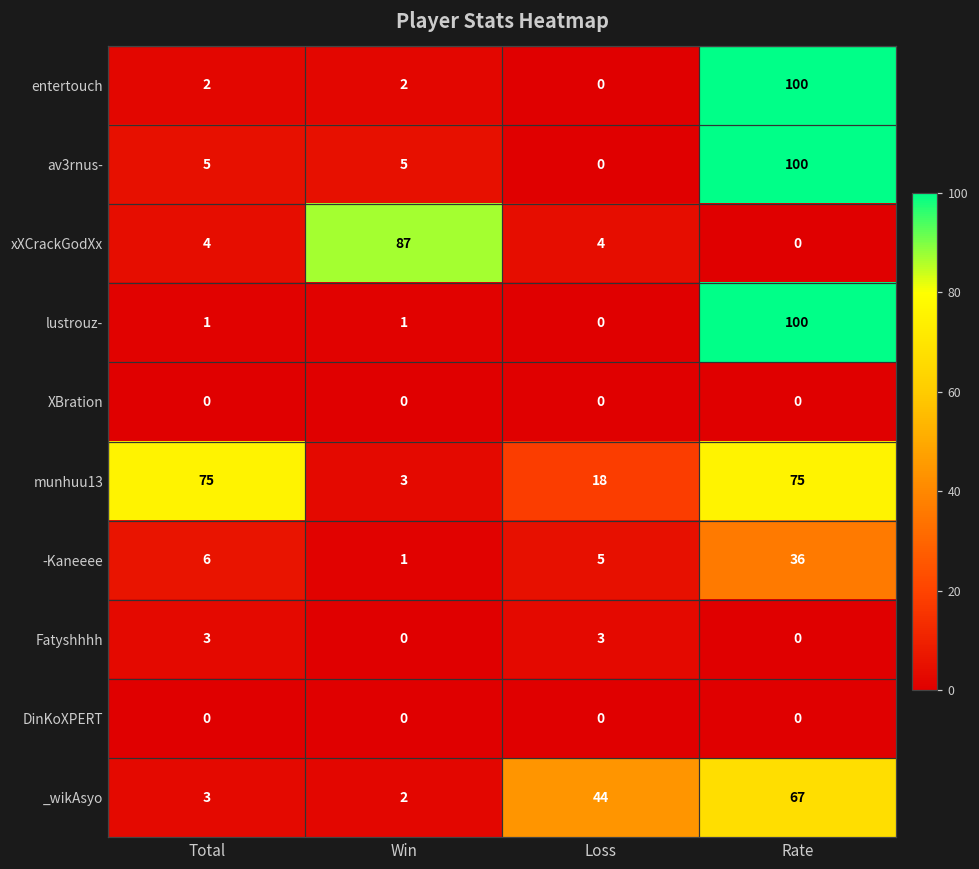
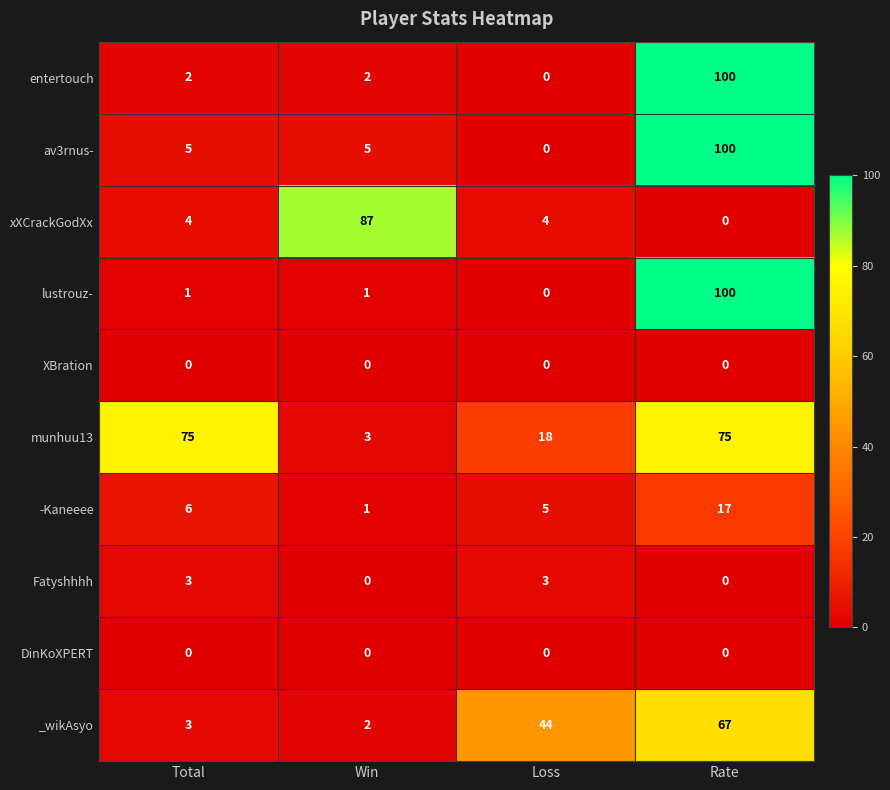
  {
    "entertouch": {
      "Total": 2,
      "Win": 2,
      "Loss": 0,
      "Rate": 100
    },
    "av3rnus-": {
      "Total": 5,
      "Win": 5,
      "Loss": 0,
      "Rate": 100
    },
    "xXCrackGodXx": {
      "Total": 4,
      "Win": 87,
      "Loss": 4,
      "Rate": 0
    },
    "lustrouz-": {
      "Total": 1,
      "Win": 1,
      "Loss": 0,
      "Rate": 100
    },
    "XBration": {
      "Total": 0,
      "Win": 0,
      "Loss": 0,
      "Rate": 0
    },
    "munhuu13": {
      "Total": 75,
      "Win": 3,
      "Loss": 18,
      "Rate": 75
    },
    "-Kaneeee": {
      "Total": 6,
      "Win": 1,
      "Loss": 5,
-     "Rate": 36
+     "Rate": 17
    },
    "Fatyshhhh": {
      "Total": 3,
      "Win": 0,
      "Loss": 3,
      "Rate": 0
    },
    "DinKoXPERT": {
      "Total": 0,
      "Win": 0,
      "Loss": 0,
      "Rate": 0
    },
    "_wikAsyo": {
      "Total": 3,
      "Win": 2,
      "Loss": 44,
      "Rate": 67
    }
  }
